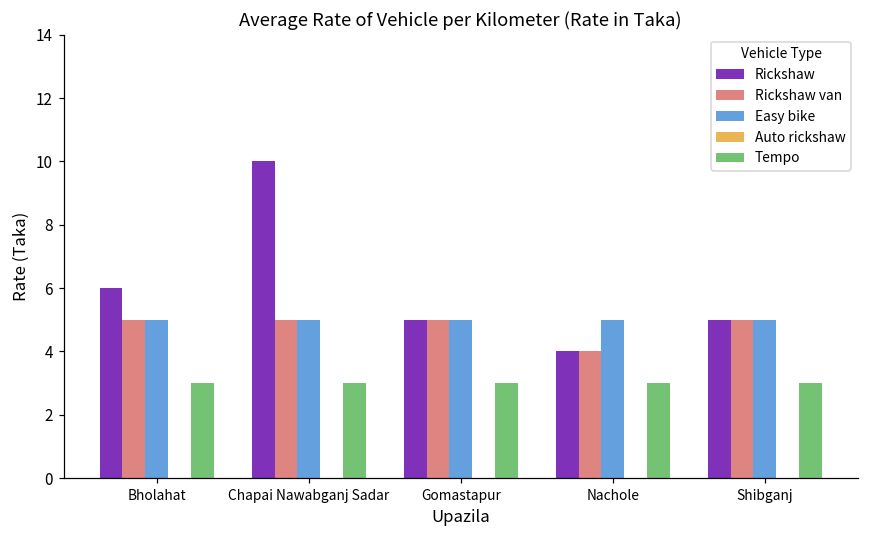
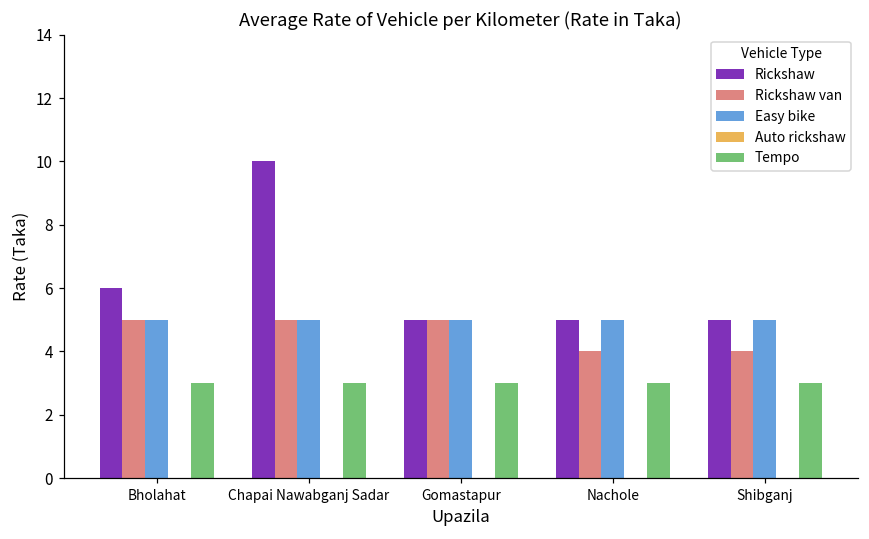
  {
    "Rickshaw": {
      "Bholahat": 6,
      "Chapai Nawabganj Sadar": 10,
      "Gomastapur": 5,
-     "Nachole": 4,
+     "Nachole": 5,
      "Shibganj": 5
    },
    "Rickshaw van": {
      "Bholahat": 5,
      "Chapai Nawabganj Sadar": 5,
      "Gomastapur": 5,
      "Nachole": 4,
-     "Shibganj": 5
+     "Shibganj": 4
    },
    "Easy bike": {
      "Bholahat": 5,
      "Chapai Nawabganj Sadar": 5,
      "Gomastapur": 5,
      "Nachole": 5,
      "Shibganj": 5
    },
    "Auto rickshaw": {
      "Bholahat": 0,
      "Chapai Nawabganj Sadar": 0,
      "Gomastapur": 0,
      "Nachole": 0,
      "Shibganj": 0
    },
    "Tempo": {
      "Bholahat": 3,
      "Chapai Nawabganj Sadar": 3,
      "Gomastapur": 3,
      "Nachole": 3,
      "Shibganj": 3
    }
  }
